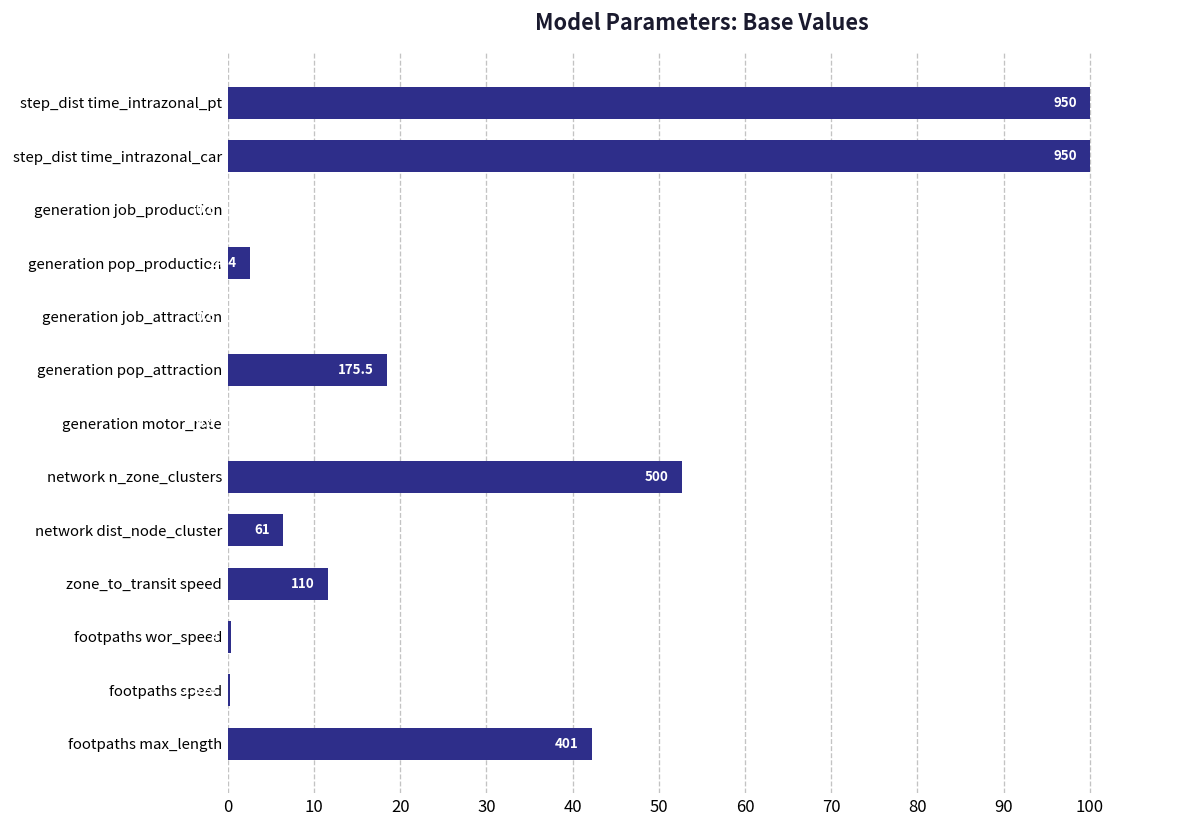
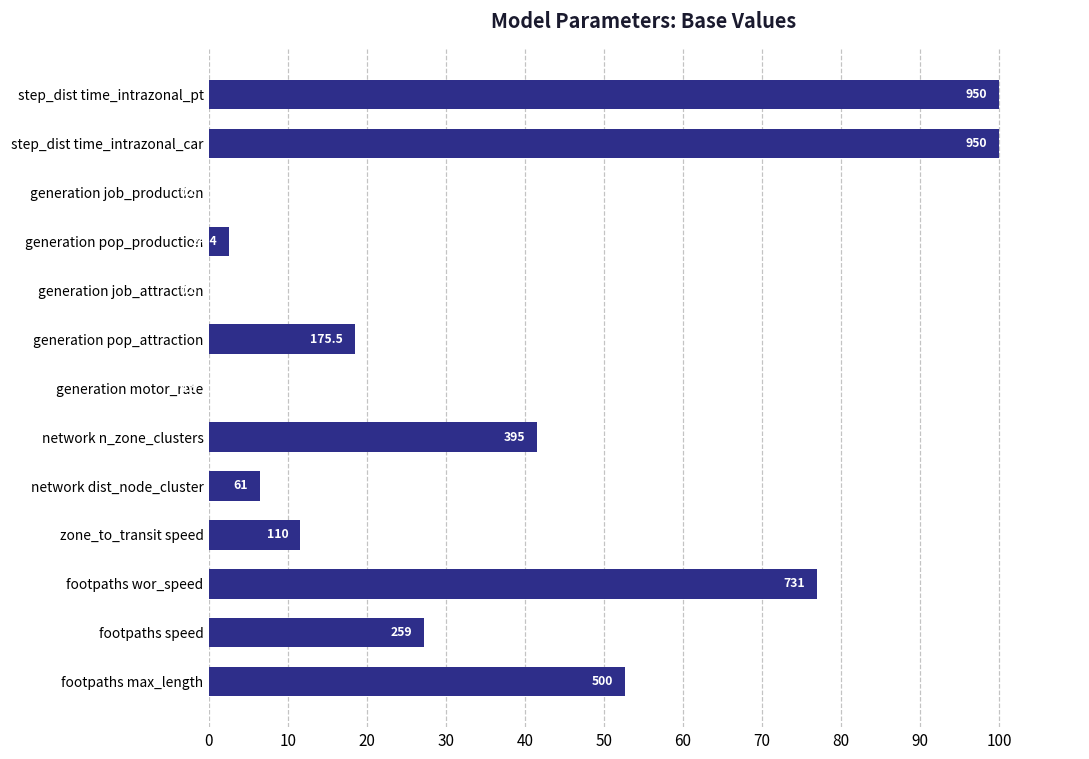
  {
-   "network n_zone_clusters": 500,
-   "footpaths wor_speed": 0,
-   "footpaths speed": 0,
-   "footpaths max_length": 401
+   "network n_zone_clusters": 395,
+   "footpaths wor_speed": 77,
+   "footpaths speed": 27,
+   "footpaths max_length": 500
  }
